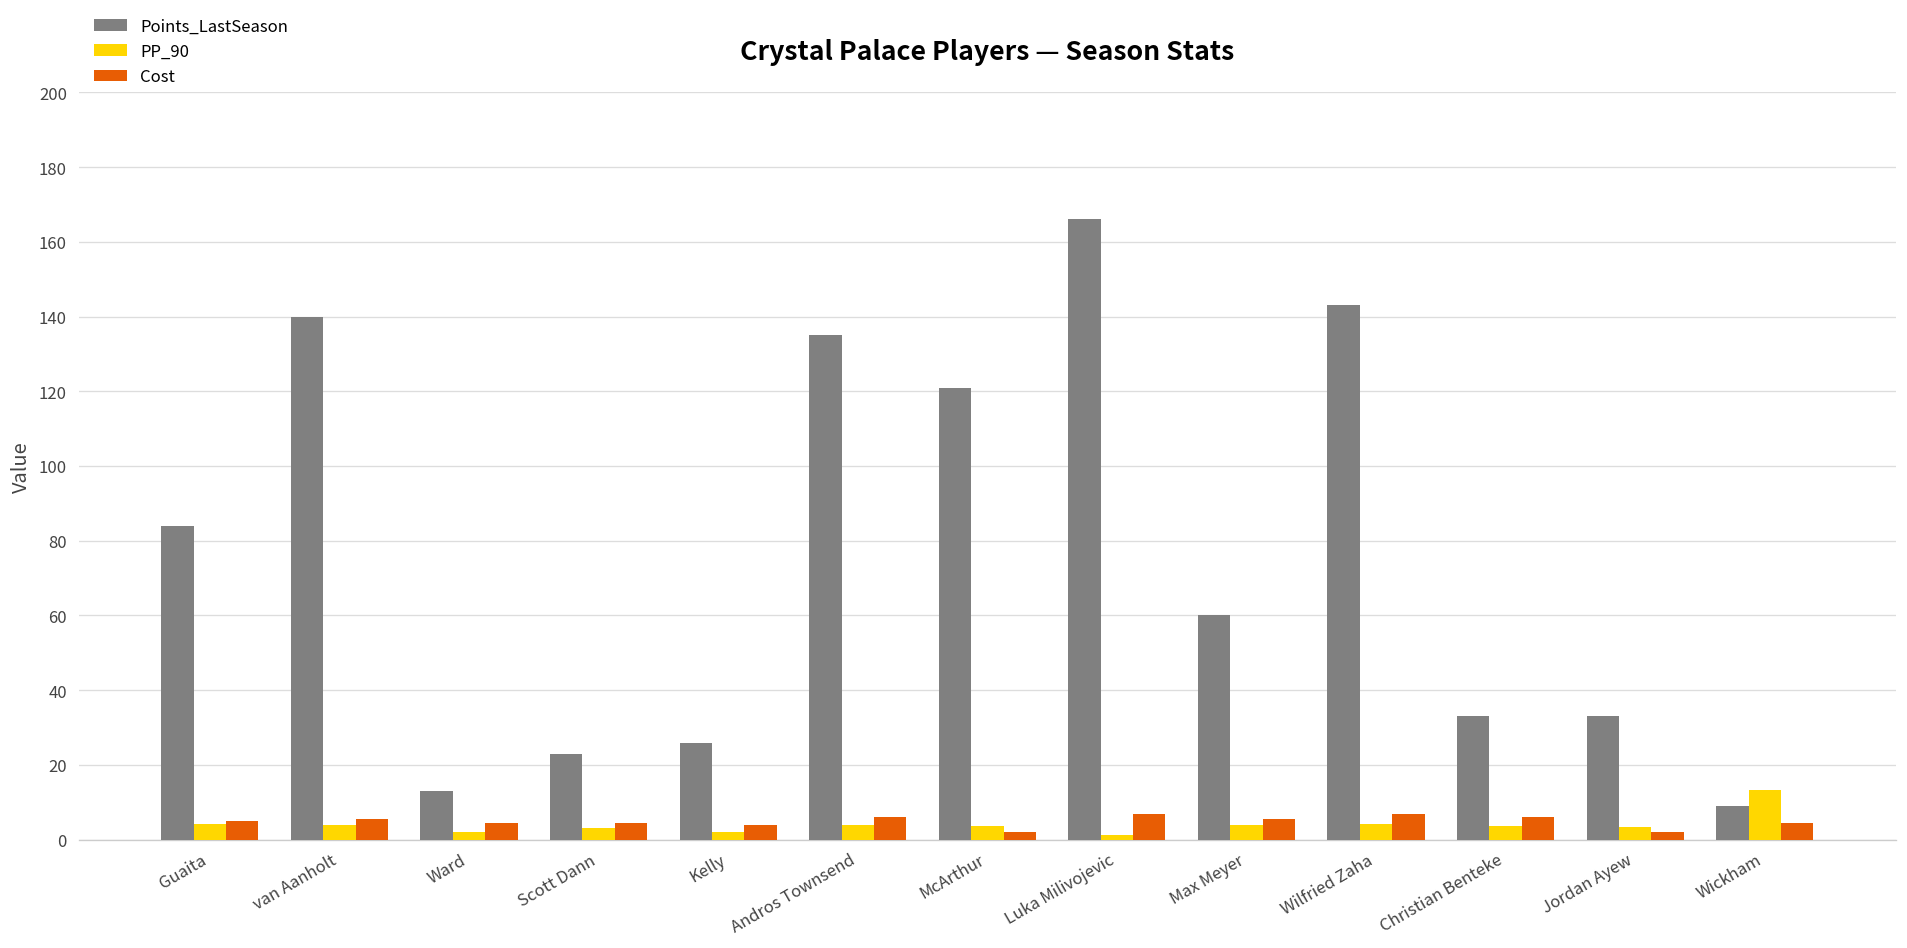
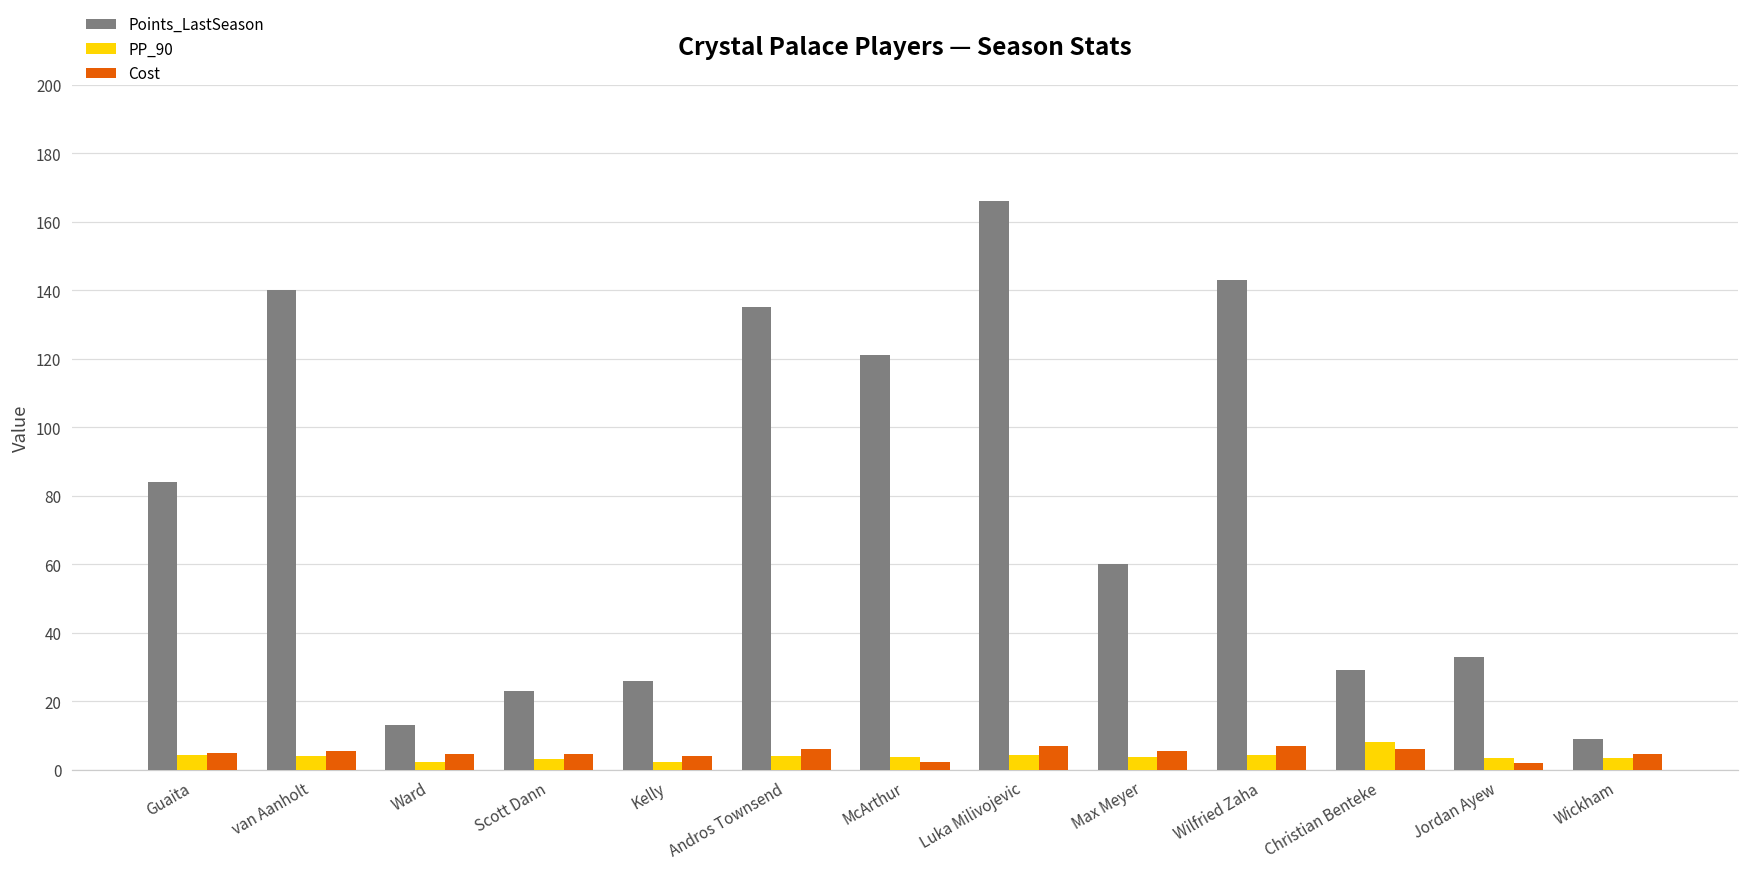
  {
    "Points_LastSeason": {
      "Guaita": 84,
      "van Aanholt": 140,
      "Ward": 13,
      "Scott Dann": 23,
      "Kelly": 26,
      "Andros Townsend": 135,
      "McArthur": 121,
      "Luka Milivojevic": 166,
      "Max Meyer": 60,
      "Wilfried Zaha": 143,
-     "Christian Benteke": 33,
+     "Christian Benteke": 29,
      "Jordan Ayew": 33,
      "Wickham": 9
    },
    "PP_90": {
      "Guaita": 4,
      "van Aanholt": 4,
      "Ward": 2,
      "Scott Dann": 3,
      "Kelly": 2,
      "Andros Townsend": 4,
      "McArthur": 4,
-     "Luka Milivojevic": 1,
+     "Luka Milivojevic": 4,
      "Max Meyer": 4,
      "Wilfried Zaha": 4,
-     "Christian Benteke": 4,
+     "Christian Benteke": 8,
      "Jordan Ayew": 4,
-     "Wickham": 13
+     "Wickham": 3
    },
    "Cost": {
      "Guaita": 5,
      "van Aanholt": 6,
      "Ward": 5,
      "Scott Dann": 5,
      "Kelly": 4,
      "Andros Townsend": 6,
      "McArthur": 2,
      "Luka Milivojevic": 7,
      "Max Meyer": 6,
      "Wilfried Zaha": 7,
      "Christian Benteke": 6,
      "Jordan Ayew": 2,
      "Wickham": 5
    }
  }
